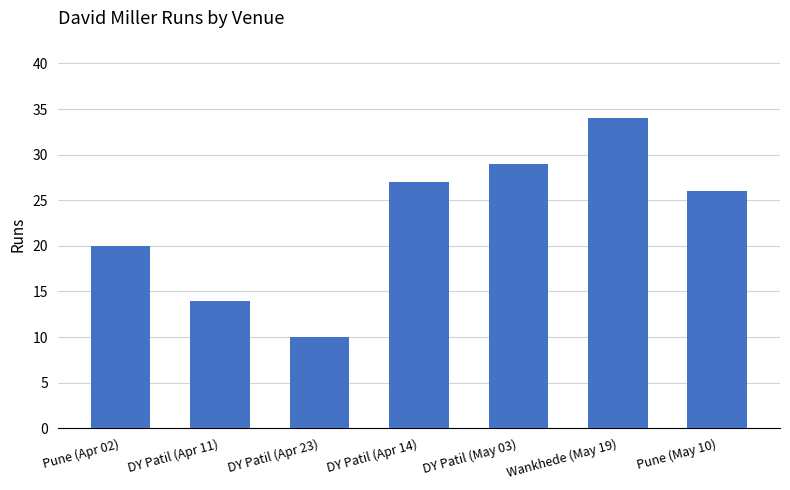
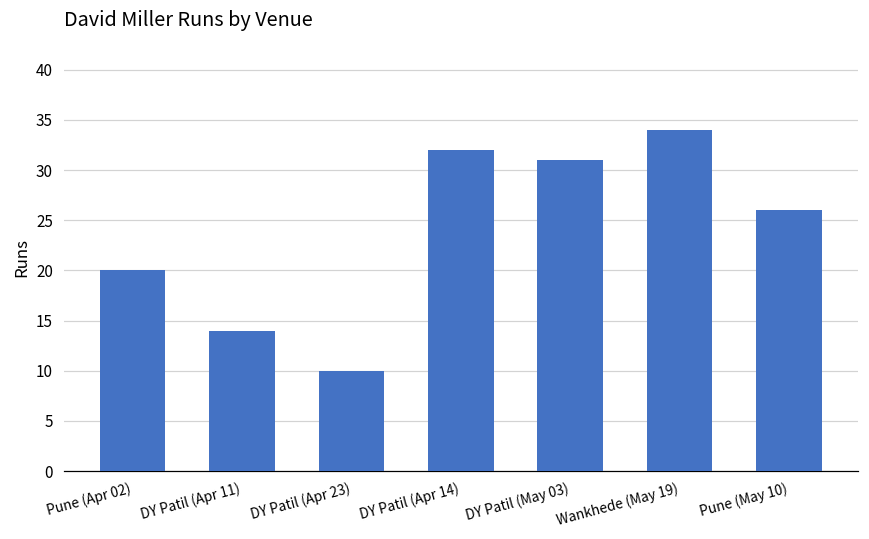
  {
    "Pune (Apr 02)": 20,
    "DY Patil (Apr 11)": 14,
    "DY Patil (Apr 23)": 10,
-   "DY Patil (Apr 14)": 27,
-   "DY Patil (May 03)": 29,
+   "DY Patil (Apr 14)": 32,
+   "DY Patil (May 03)": 31,
    "Wankhede (May 19)": 34,
    "Pune (May 10)": 26
  }
